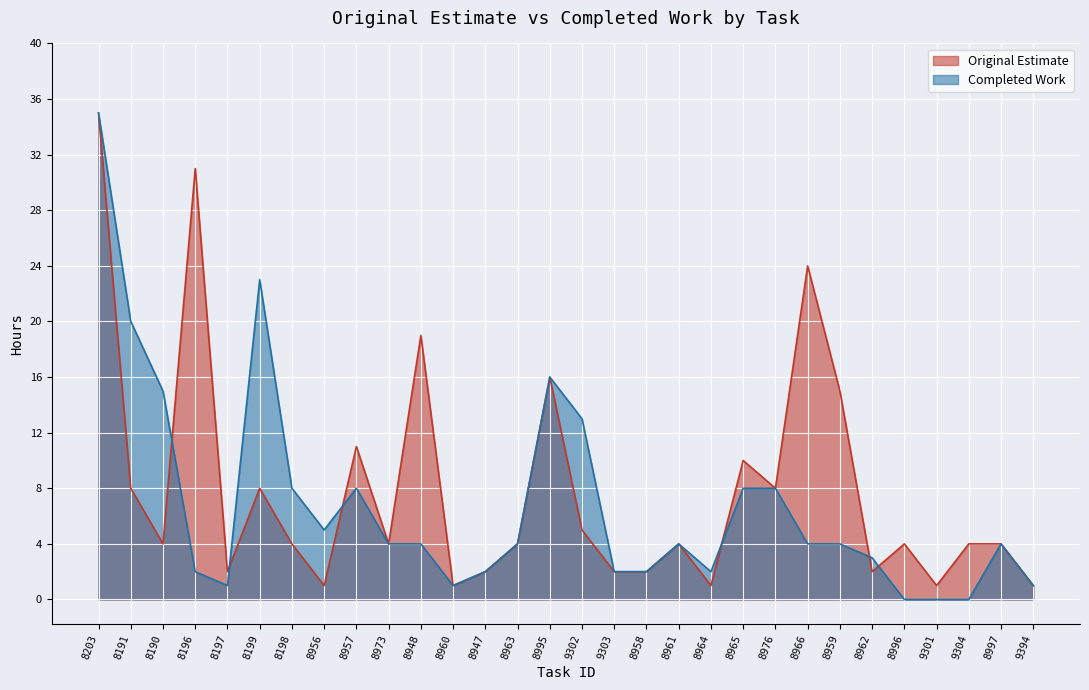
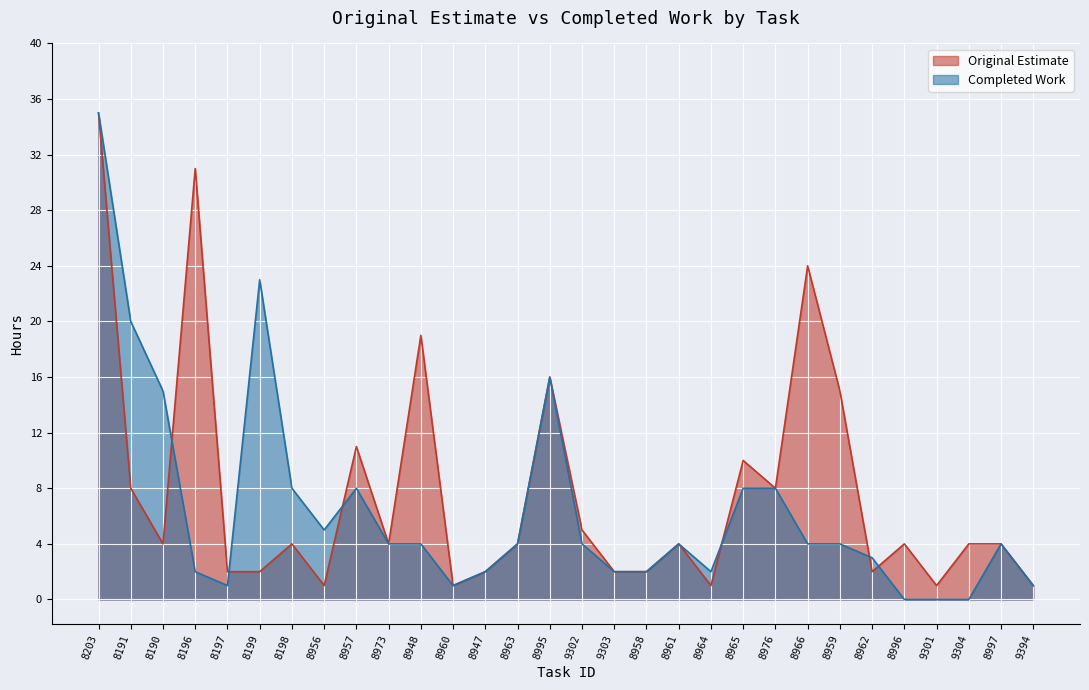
  {
    "Original Estimate": {
      "8191": 8,
      "8190": 4,
      "8196": 31,
      "8197": 2,
-     "8199": 8,
+     "8199": 2,
      "8198": 4,
      "8956": 1,
      "8957": 11,
      "8948": 19,
      "9302": 5,
      "8964": 1,
      "8965": 10,
      "8966": 24,
      "8959": 15,
      "8962": 2,
      "8996": 4,
      "9301": 1,
      "9304": 4
    },
    "Completed Work": {
      "8191": 20,
      "8190": 15,
      "8196": 2,
      "8197": 1,
      "8199": 23,
      "8198": 8,
      "8956": 5,
      "8957": 8,
      "8948": 4,
-     "9302": 13,
+     "9302": 4,
      "8964": 2,
      "8965": 8,
      "8966": 4,
      "8959": 4,
      "8962": 3,
      "8996": 0,
      "9301": 0,
      "9304": 0
    }
  }
